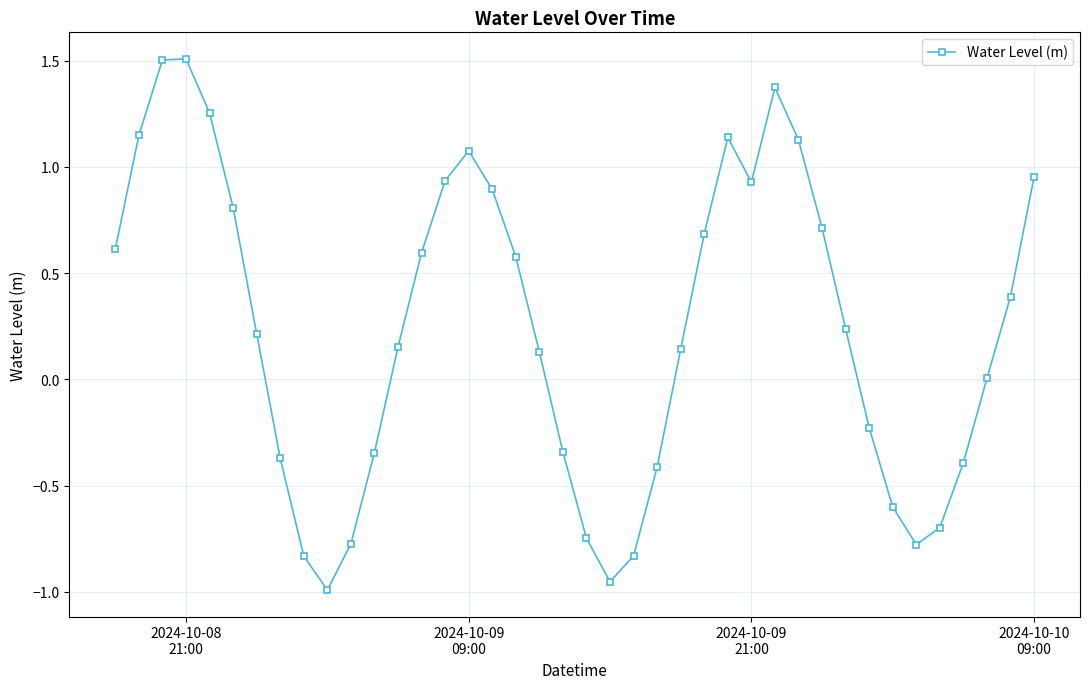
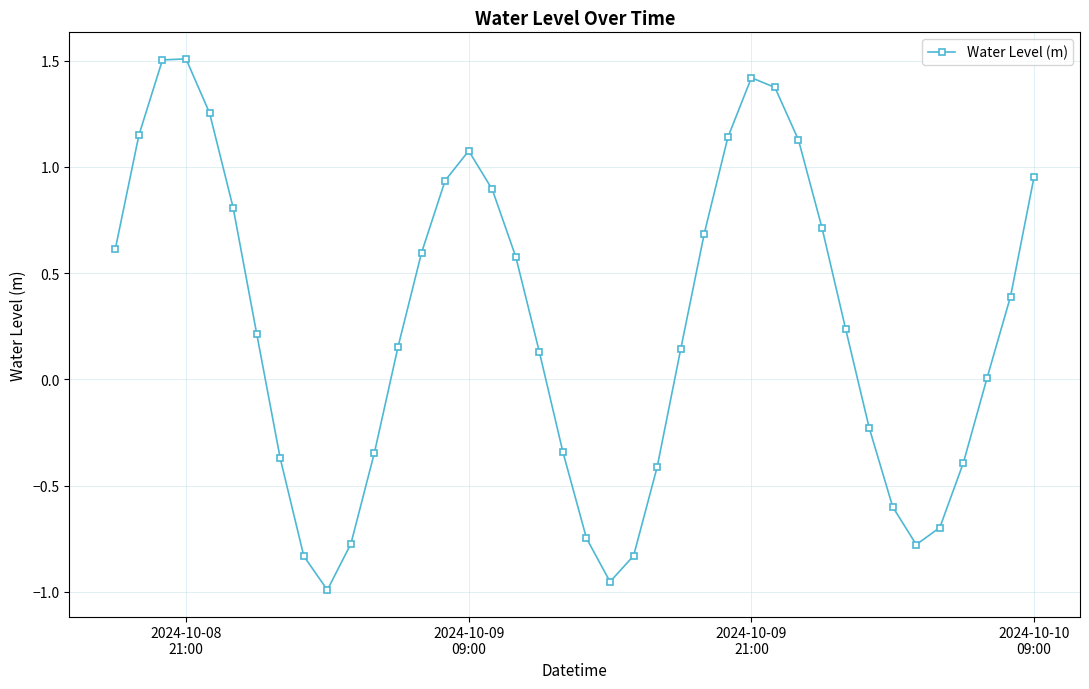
  {
    "2024-10-08 21:00": 1.51,
    "2024-10-09 09:00": 1.08,
-   "2024-10-09 21:00": 0.93,
+   "2024-10-09 21:00": 1.42,
    "2024-10-10 09:00": 0.95
  }
